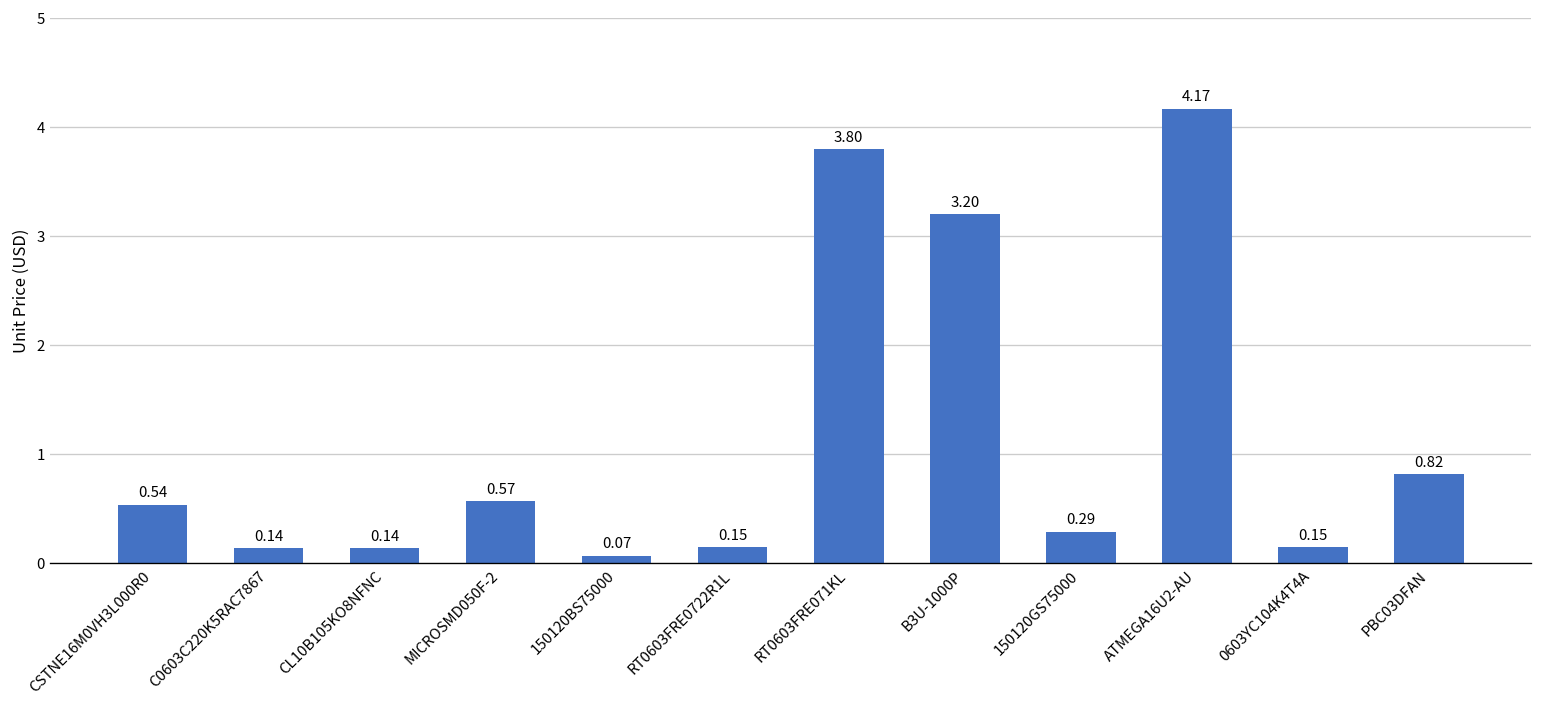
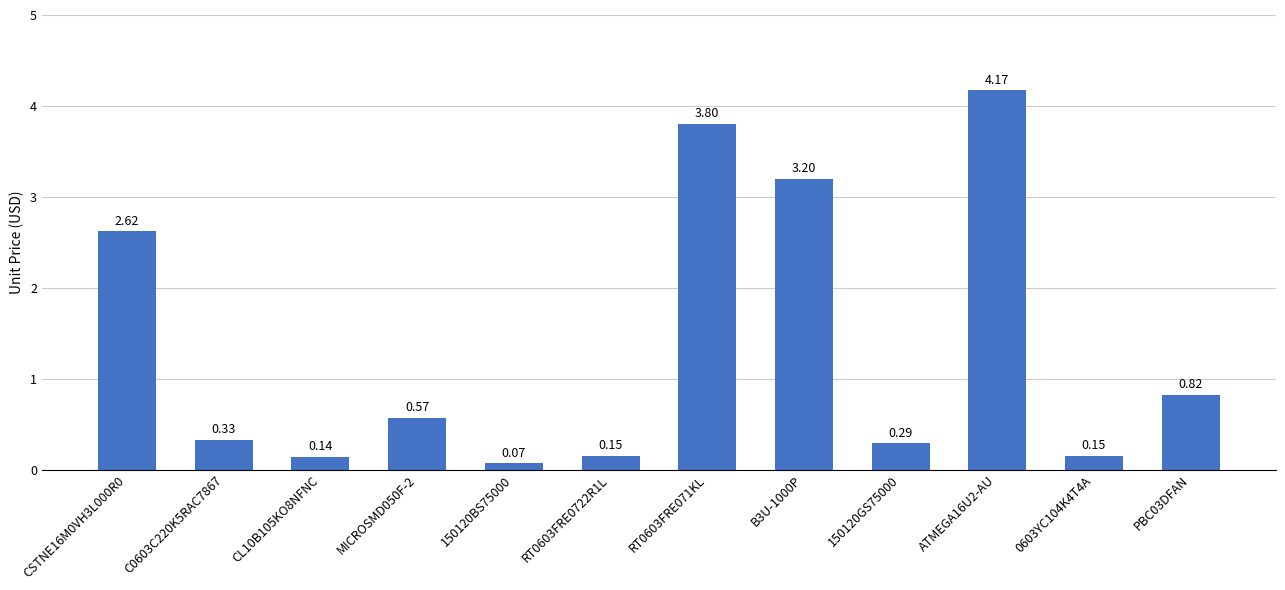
  {
-   "CSTNE16M0VH3L000R0": 0.54,
-   "C0603C220K5RAC7867": 0.14,
+   "CSTNE16M0VH3L000R0": 2.62,
+   "C0603C220K5RAC7867": 0.33,
    "CL10B105KO8NFNC": 0.14,
    "MICROSMD050F-2": 0.57,
    "150120BS75000": 0.07,
    "RT0603FRE0722R1L": 0.15,
    "RT0603FRE071KL": 3.80,
    "B3U-1000P": 3.20,
    "150120GS75000": 0.29,
    "ATMEGA16U2-AU": 4.17,
    "0603YC104K4T4A": 0.15,
    "PBC03DFAN": 0.82
  }
